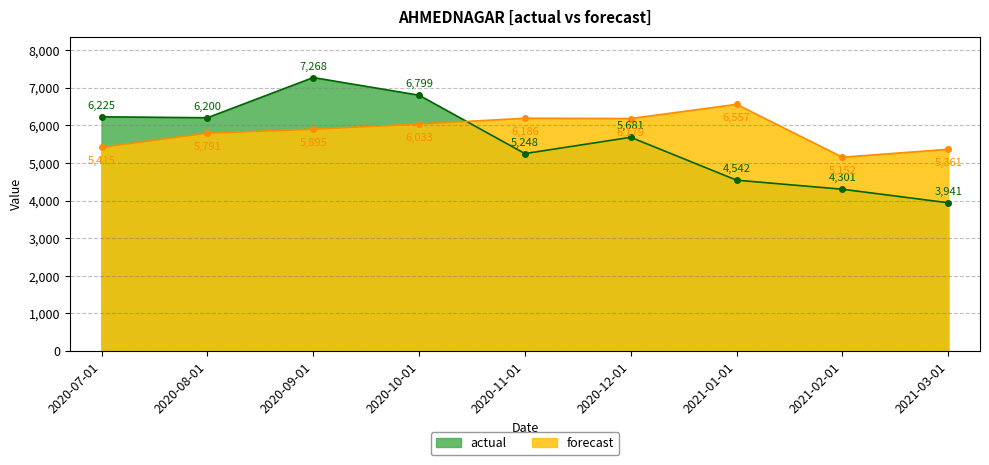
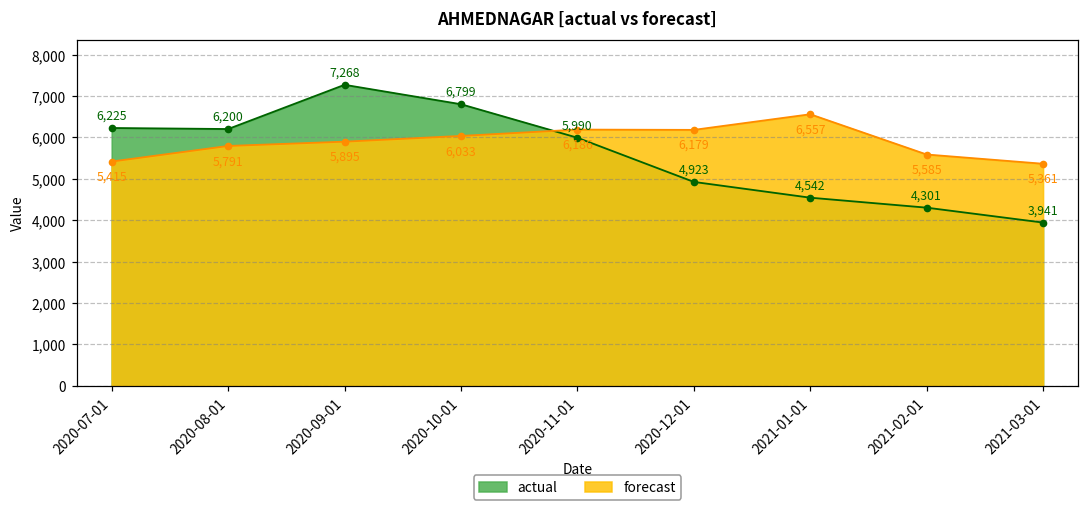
  {
    "actual": {
      "2020-07-01": "6,225",
      "2020-08-01": "6,200",
      "2020-09-01": "7,268",
      "2020-10-01": "6,799",
-     "2020-11-01": "5,248",
-     "2020-12-01": "5,681",
+     "2020-11-01": "5,990",
+     "2020-12-01": "4,923",
      "2021-01-01": "4,542",
      "2021-02-01": "4,301",
      "2021-03-01": "3,941"
    },
    "forecast": {
      "2020-07-01": "5,415",
      "2020-08-01": "5,791",
      "2020-09-01": "5,895",
      "2020-10-01": "6,033",
      "2020-12-01": "6,179",
      "2021-01-01": "6,557",
-     "2021-02-01": "5,152",
+     "2021-02-01": "5,585",
      "2021-03-01": "5,361"
    }
  }
